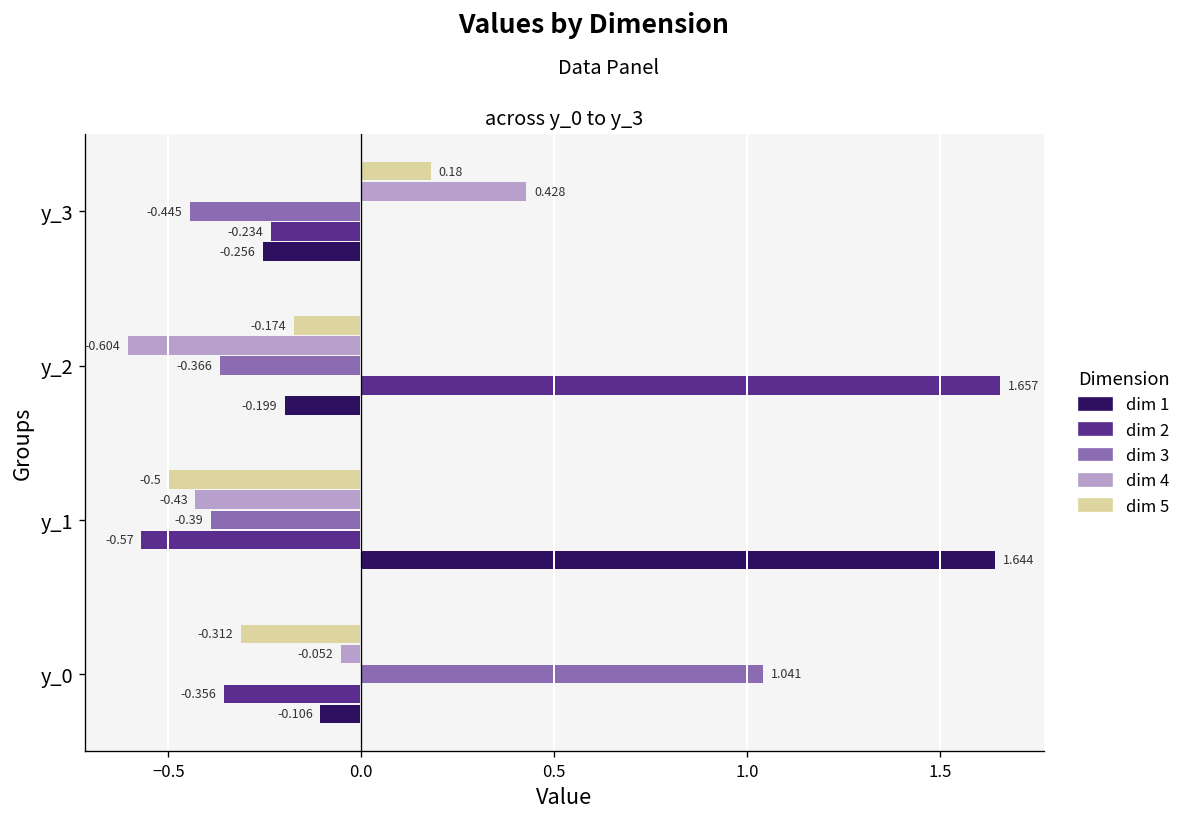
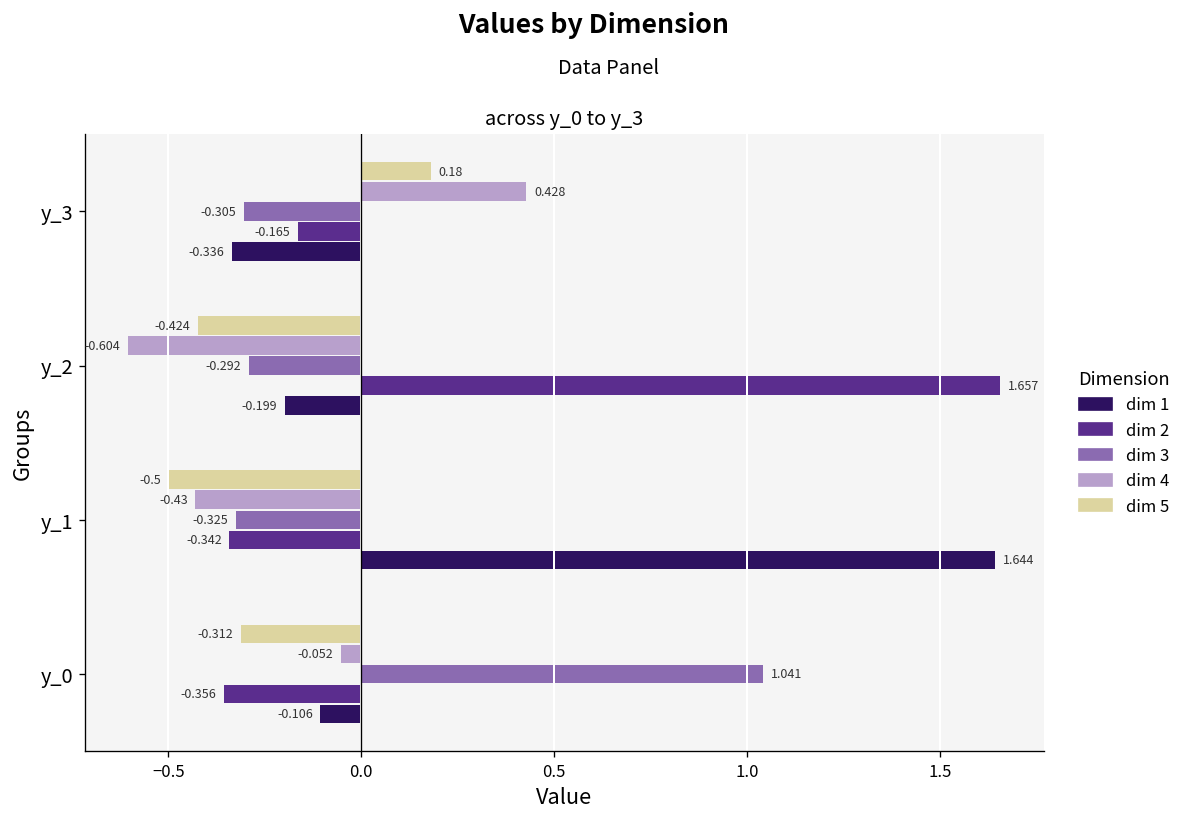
  {
    "dim 1": {
-     "y_3": -0.256,
+     "y_3": -0.336,
      "y_2": -0.199,
      "y_1": 1.644,
      "y_0": -0.106
    },
    "dim 2": {
-     "y_3": -0.234,
+     "y_3": -0.165,
      "y_2": 1.657,
-     "y_1": -0.57,
+     "y_1": -0.342,
      "y_0": -0.356
    },
    "dim 3": {
-     "y_3": -0.445,
-     "y_2": -0.366,
-     "y_1": -0.39,
+     "y_3": -0.305,
+     "y_2": -0.292,
+     "y_1": -0.325,
      "y_0": 1.041
    },
    "dim 4": {
      "y_3": 0.428,
      "y_2": -0.604,
      "y_1": -0.43,
      "y_0": -0.052
    },
    "dim 5": {
      "y_3": 0.18,
-     "y_2": -0.174,
+     "y_2": -0.424,
      "y_1": -0.5,
      "y_0": -0.312
    }
  }
